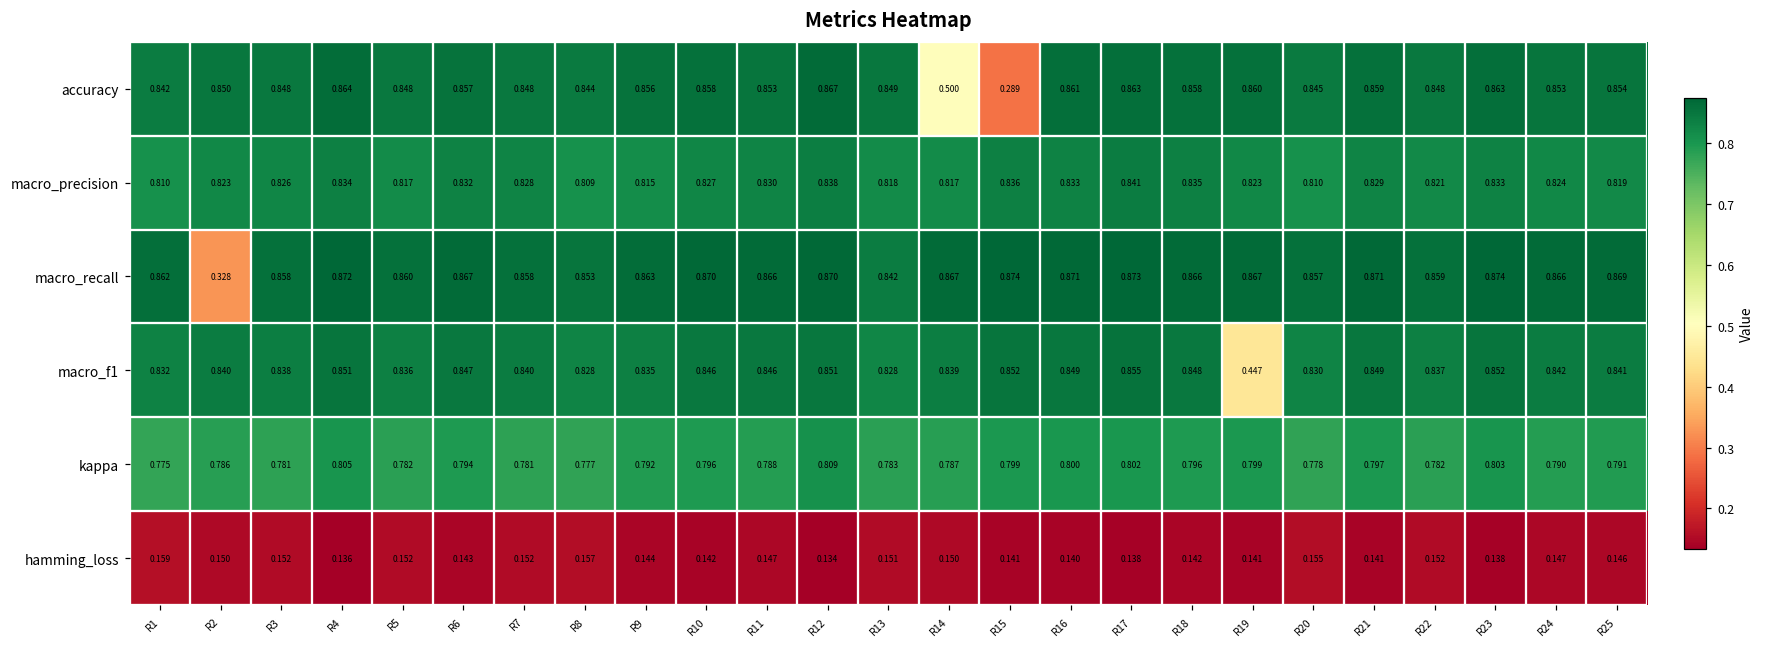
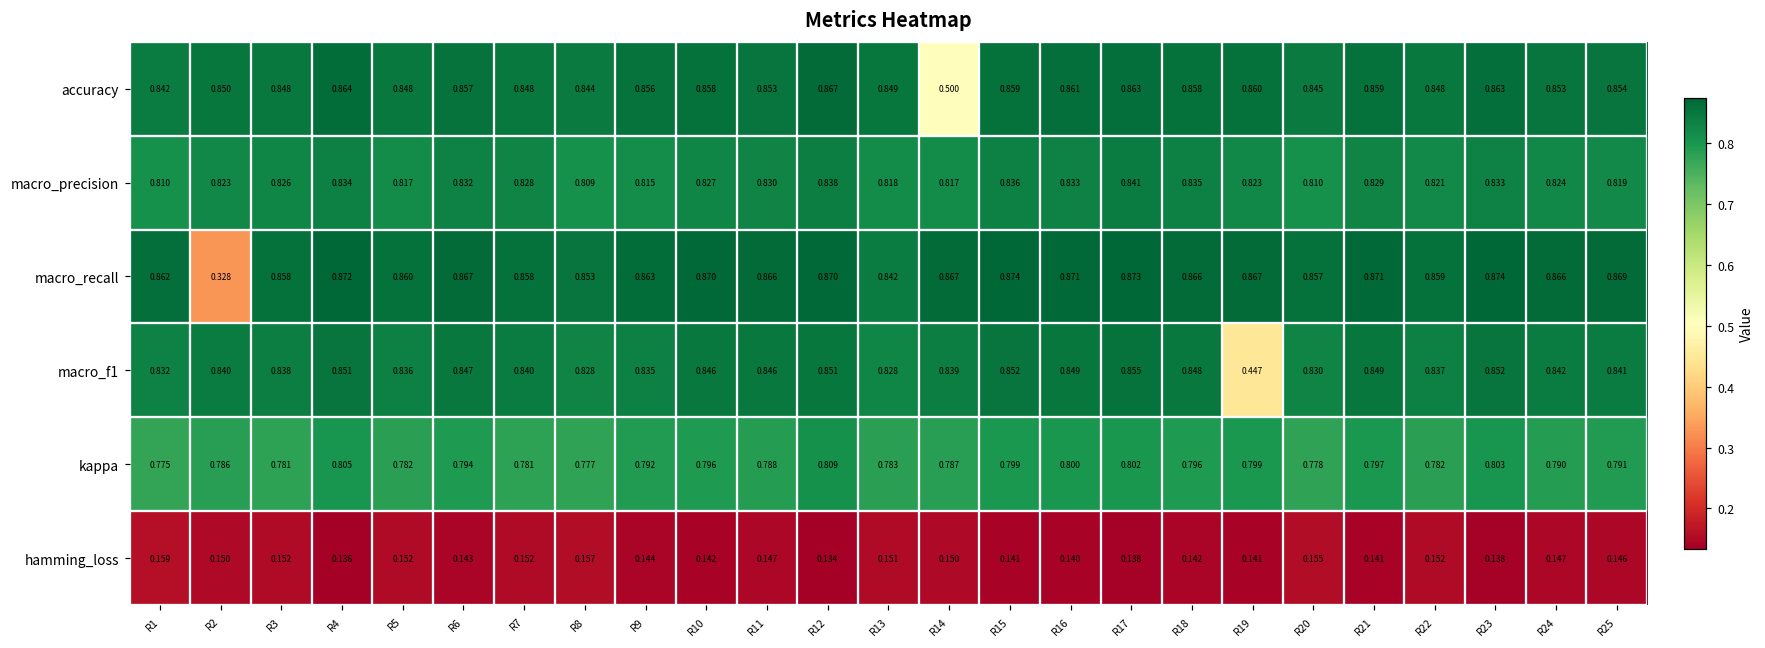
  {
    "accuracy": {
      "R1": 0.842,
      "R2": 0.850,
      "R3": 0.848,
      "R4": 0.864,
      "R5": 0.848,
      "R6": 0.857,
      "R7": 0.848,
      "R8": 0.844,
      "R9": 0.856,
      "R10": 0.858,
      "R11": 0.853,
      "R12": 0.867,
      "R13": 0.849,
      "R14": 0.500,
-     "R15": 0.289,
+     "R15": 0.859,
      "R16": 0.861,
      "R17": 0.863,
      "R18": 0.858,
      "R19": 0.860,
      "R20": 0.845,
      "R21": 0.859,
      "R22": 0.848,
      "R23": 0.863,
      "R24": 0.853,
      "R25": 0.854
    },
    "macro_precision": {
      "R1": 0.810,
      "R2": 0.823,
      "R3": 0.826,
      "R4": 0.834,
      "R5": 0.817,
      "R6": 0.832,
      "R7": 0.828,
      "R8": 0.809,
      "R9": 0.815,
      "R10": 0.827,
      "R11": 0.830,
      "R12": 0.838,
      "R13": 0.818,
      "R14": 0.817,
      "R15": 0.836,
      "R16": 0.833,
      "R17": 0.841,
      "R18": 0.835,
      "R19": 0.823,
      "R20": 0.810,
      "R21": 0.829,
      "R22": 0.821,
      "R23": 0.833,
      "R24": 0.824,
      "R25": 0.819
    },
    "macro_recall": {
      "R1": 0.862,
      "R2": 0.328,
      "R3": 0.858,
      "R4": 0.872,
      "R5": 0.860,
      "R6": 0.867,
      "R7": 0.858,
      "R8": 0.853,
      "R9": 0.863,
      "R10": 0.870,
      "R11": 0.866,
      "R12": 0.870,
      "R13": 0.842,
      "R14": 0.867,
      "R15": 0.874,
      "R16": 0.871,
      "R17": 0.873,
      "R18": 0.866,
      "R19": 0.867,
      "R20": 0.857,
      "R21": 0.871,
      "R22": 0.859,
      "R23": 0.874,
      "R24": 0.866,
      "R25": 0.869
    },
    "macro_f1": {
      "R1": 0.832,
      "R2": 0.840,
      "R3": 0.838,
      "R4": 0.851,
      "R5": 0.836,
      "R6": 0.847,
      "R7": 0.840,
      "R8": 0.828,
      "R9": 0.835,
      "R10": 0.846,
      "R11": 0.846,
      "R12": 0.851,
      "R13": 0.828,
      "R14": 0.839,
      "R15": 0.852,
      "R16": 0.849,
      "R17": 0.855,
      "R18": 0.848,
      "R19": 0.447,
      "R20": 0.830,
      "R21": 0.849,
      "R22": 0.837,
      "R23": 0.852,
      "R24": 0.842,
      "R25": 0.841
    },
    "kappa": {
      "R1": 0.775,
      "R2": 0.786,
      "R3": 0.781,
      "R4": 0.805,
      "R5": 0.782,
      "R6": 0.794,
      "R7": 0.781,
      "R8": 0.777,
      "R9": 0.792,
      "R10": 0.796,
      "R11": 0.788,
      "R12": 0.809,
      "R13": 0.783,
      "R14": 0.787,
      "R15": 0.799,
      "R16": 0.800,
      "R17": 0.802,
      "R18": 0.796,
      "R19": 0.799,
      "R20": 0.778,
      "R21": 0.797,
      "R22": 0.782,
      "R23": 0.803,
      "R24": 0.790,
      "R25": 0.791
    },
    "hamming_loss": {
      "R1": 0.159,
      "R2": 0.150,
      "R3": 0.152,
      "R4": 0.136,
      "R5": 0.152,
      "R6": 0.143,
      "R7": 0.152,
      "R8": 0.157,
      "R9": 0.144,
      "R10": 0.142,
      "R11": 0.147,
      "R12": 0.134,
      "R13": 0.151,
      "R14": 0.150,
      "R15": 0.141,
      "R16": 0.140,
      "R17": 0.138,
      "R18": 0.142,
      "R19": 0.141,
      "R20": 0.155,
      "R21": 0.141,
      "R22": 0.152,
      "R23": 0.138,
      "R24": 0.147,
      "R25": 0.146
    }
  }
